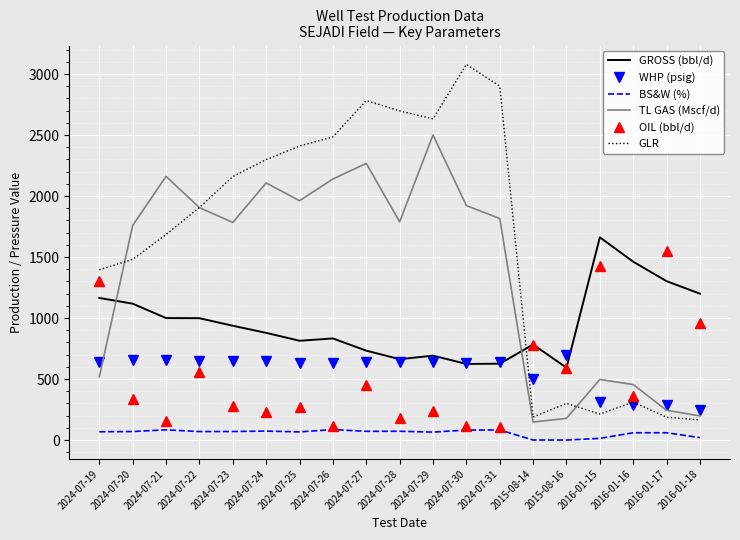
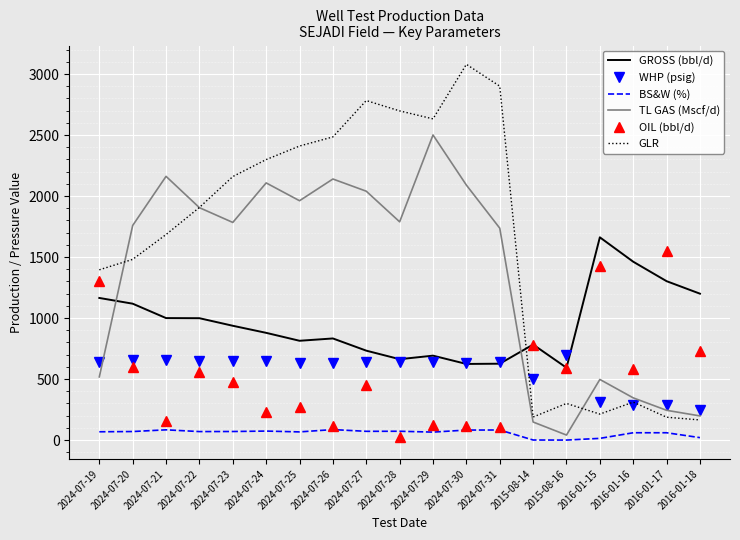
  {
    "TL GAS (Mscf/d)": {
      "2024-07-19": 520,
      "2024-07-20": 1760,
      "2024-07-21": 2160,
      "2024-07-23": 1780,
      "2024-07-24": 2110,
      "2024-07-25": 1960,
      "2024-07-26": 2140,
-     "2024-07-27": 2270,
+     "2024-07-27": 2040,
      "2024-07-28": 1790,
      "2024-07-29": 2500,
-     "2024-07-30": 1920,
-     "2024-07-31": 1820,
+     "2024-07-30": 2090,
+     "2024-07-31": 1740,
      "2015-08-14": 150,
-     "2015-08-16": 180,
+     "2015-08-16": 40,
      "2016-01-15": 500,
-     "2016-01-16": 460,
+     "2016-01-16": 350,
      "2016-01-17": 240,
      "2016-01-18": 200
    },
    "OIL (bbl/d)": {
      "2024-07-19": 1310,
-     "2024-07-20": 340,
+     "2024-07-20": 600,
      "2024-07-21": 160,
      "2024-07-22": 560,
-     "2024-07-23": 280,
+     "2024-07-23": 480,
      "2024-07-24": 230,
      "2024-07-25": 270,
      "2024-07-26": 120,
      "2024-07-27": 450,
-     "2024-07-28": 180,
-     "2024-07-29": 240,
+     "2024-07-28": 30,
+     "2024-07-29": 120,
      "2024-07-30": 110,
      "2024-07-31": 110,
      "2016-01-15": 1430,
-     "2016-01-16": 360,
+     "2016-01-16": 580,
      "2016-01-17": 1550,
-     "2016-01-18": 960
+     "2016-01-18": 730
    }
  }
